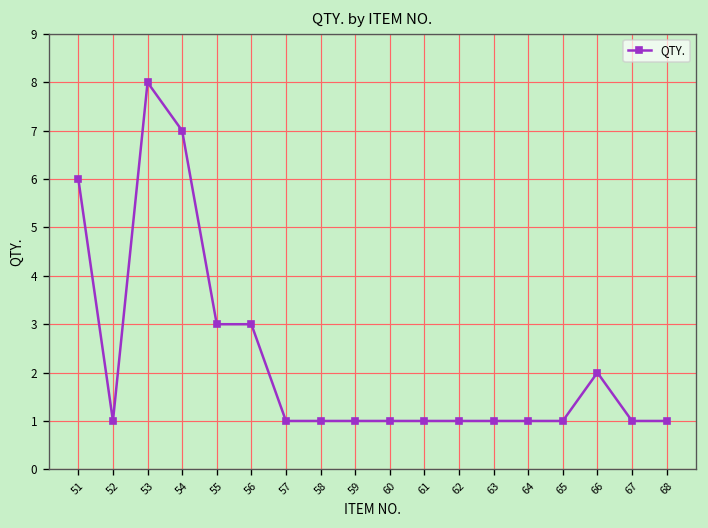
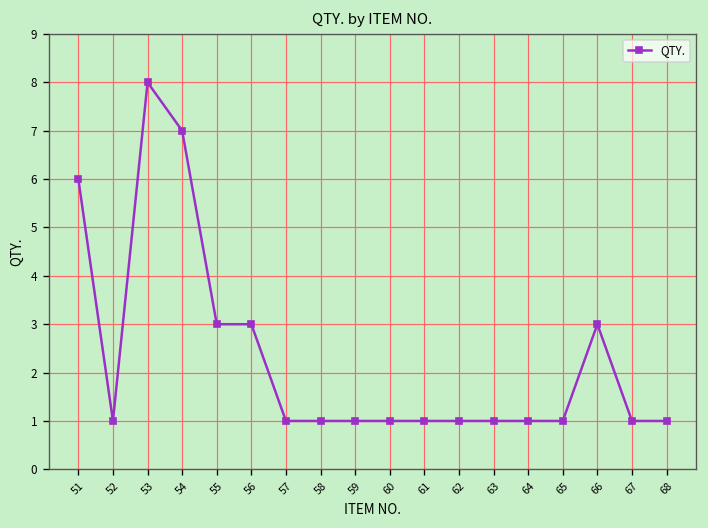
  {
    "51": 6,
    "52": 1,
    "53": 8,
    "54": 7,
    "55": 3,
    "56": 3,
    "57": 1,
    "58": 1,
    "59": 1,
    "60": 1,
    "61": 1,
    "62": 1,
    "63": 1,
    "64": 1,
    "65": 1,
-   "66": 2,
+   "66": 3,
    "67": 1,
    "68": 1
  }
